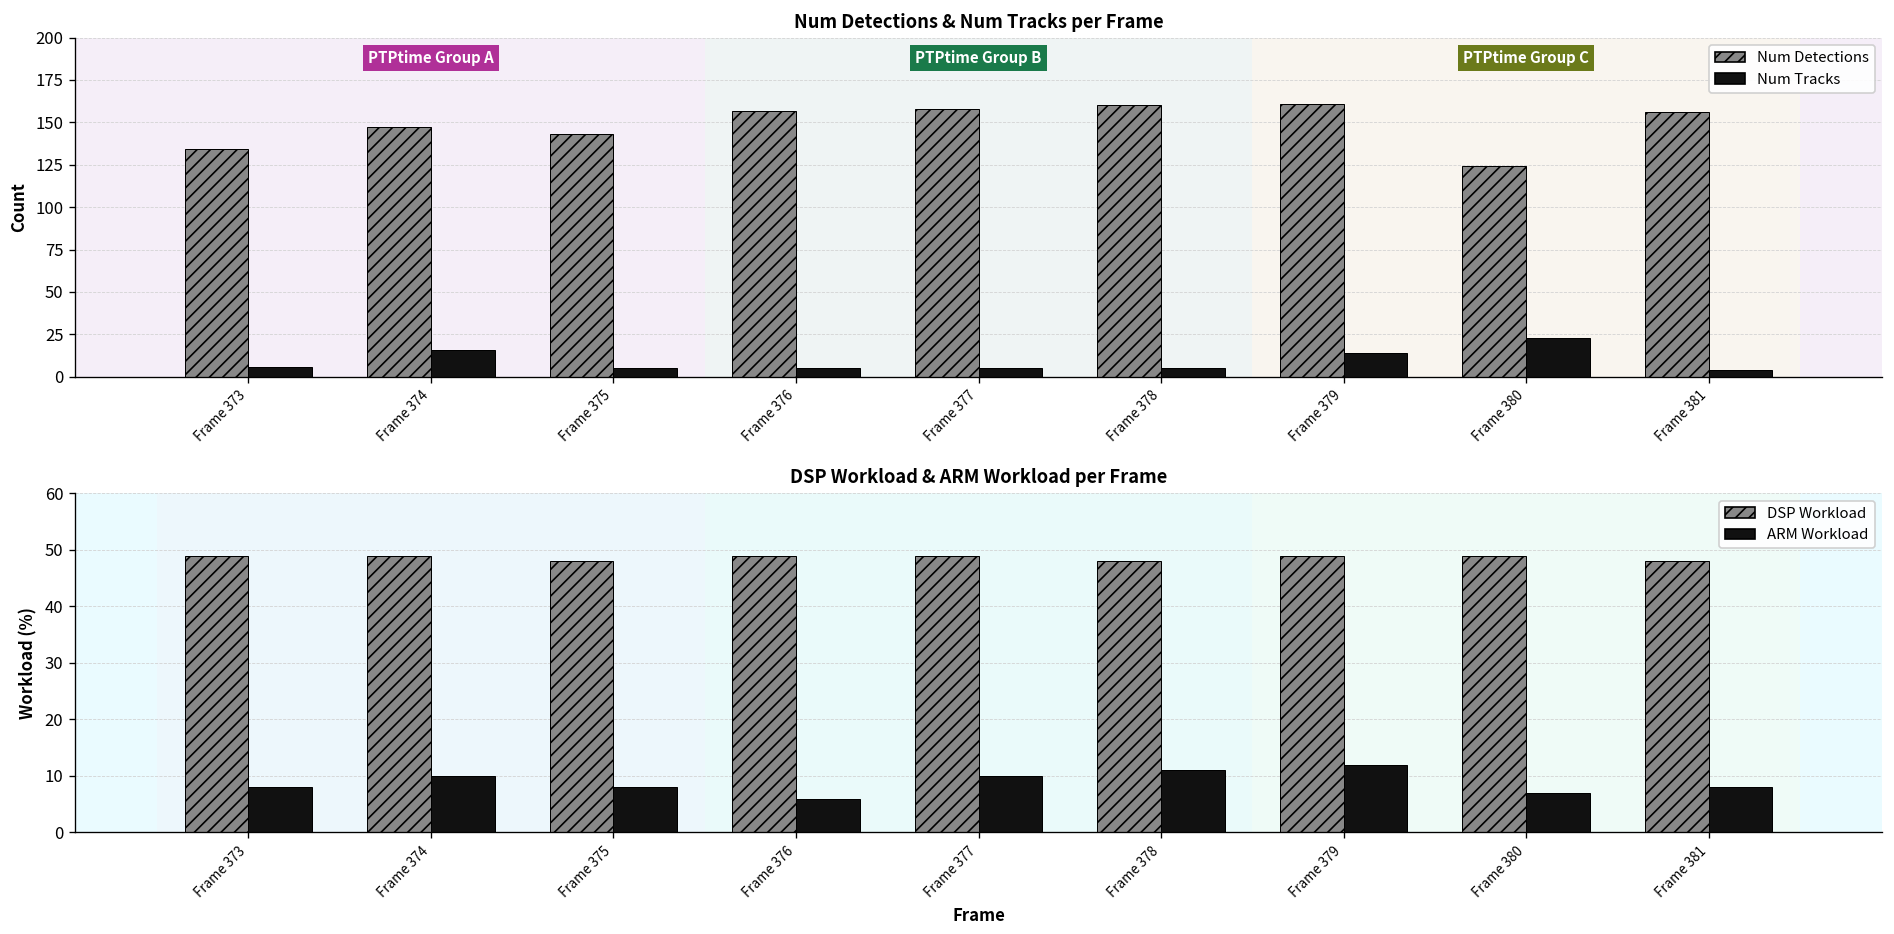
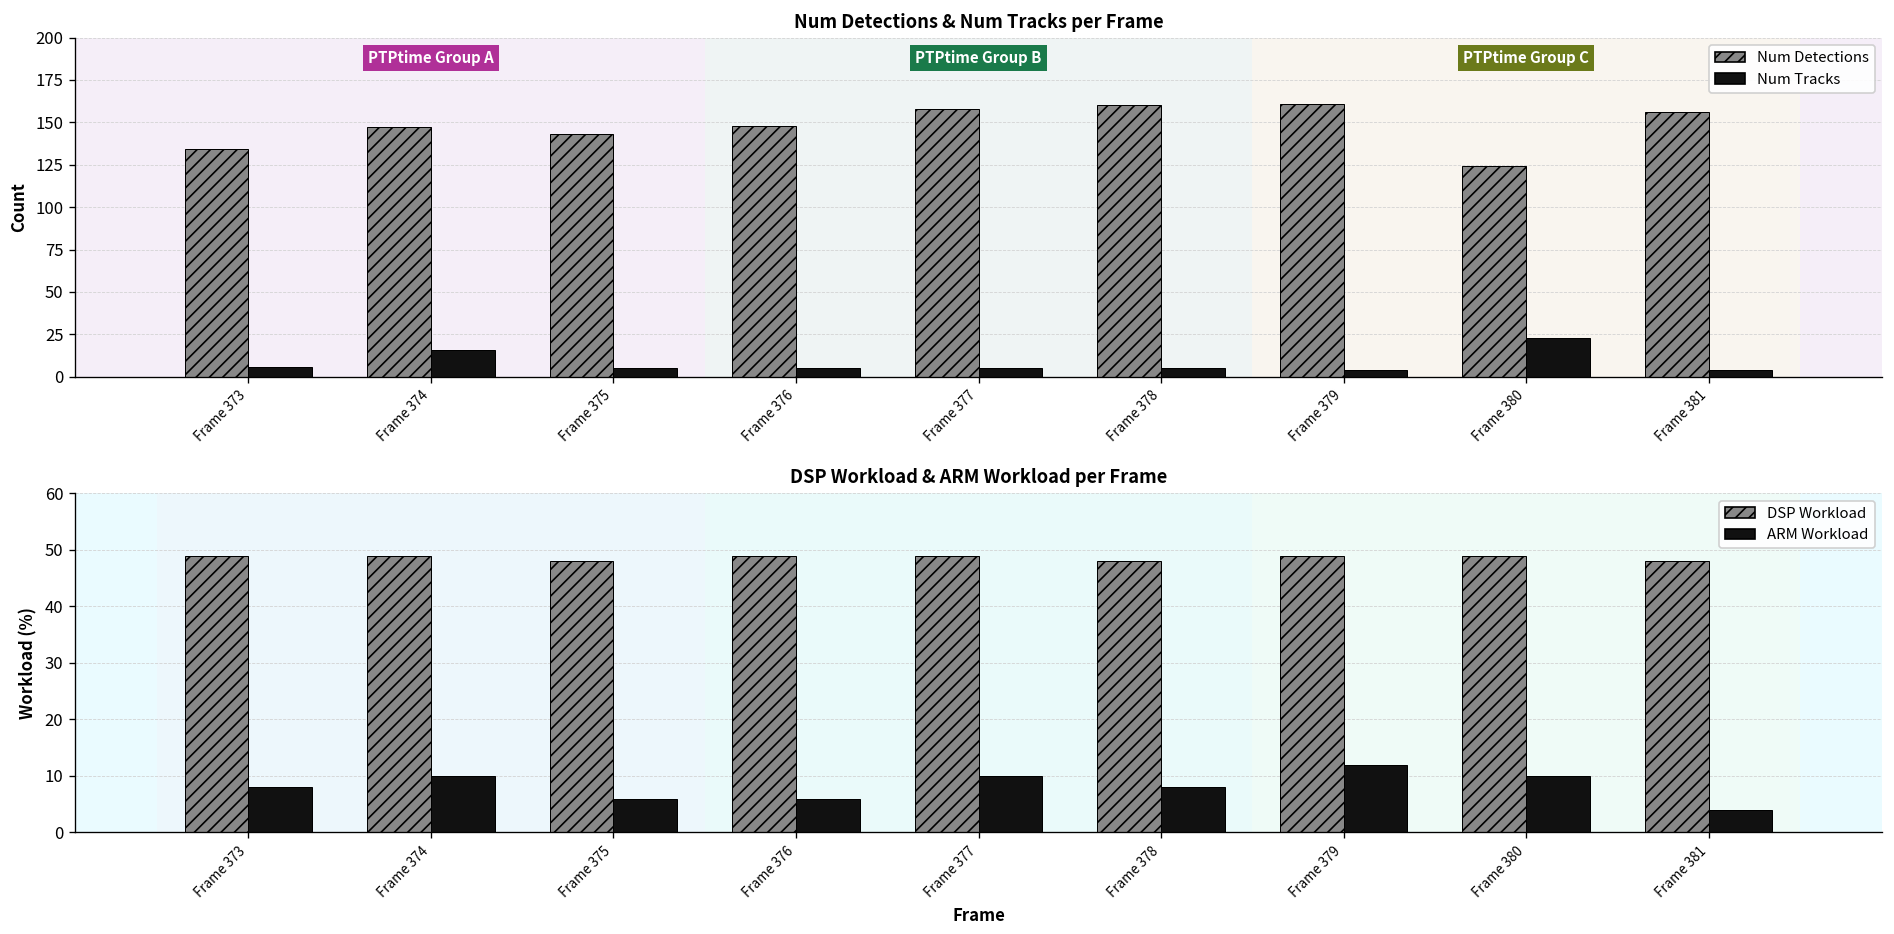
  {
    "Num Detections & Num Tracks per Frame": {
      "Num Detections": {
        "Frame 373": 134,
        "Frame 374": 147,
        "Frame 375": 143,
-       "Frame 376": 157,
+       "Frame 376": 148,
        "Frame 377": 158,
        "Frame 378": 160,
        "Frame 379": 161,
        "Frame 380": 124,
        "Frame 381": 156
      },
      "Num Tracks": {
        "Frame 373": 6,
        "Frame 374": 16,
        "Frame 375": 5,
        "Frame 376": 5,
        "Frame 377": 5,
        "Frame 378": 5,
-       "Frame 379": 14,
+       "Frame 379": 4,
        "Frame 380": 23,
        "Frame 381": 4
      }
    },
    "DSP Workload & ARM Workload per Frame": {
      "DSP Workload": {
        "Frame 373": 49,
        "Frame 374": 49,
        "Frame 375": 48,
        "Frame 376": 49,
        "Frame 377": 49,
        "Frame 378": 48,
        "Frame 379": 49,
        "Frame 380": 49,
        "Frame 381": 48
      },
      "ARM Workload": {
        "Frame 373": 8,
        "Frame 374": 10,
-       "Frame 375": 8,
+       "Frame 375": 6,
        "Frame 376": 6,
        "Frame 377": 10,
-       "Frame 378": 11,
+       "Frame 378": 8,
        "Frame 379": 12,
-       "Frame 380": 7,
-       "Frame 381": 8
+       "Frame 380": 10,
+       "Frame 381": 4
      }
    }
  }
